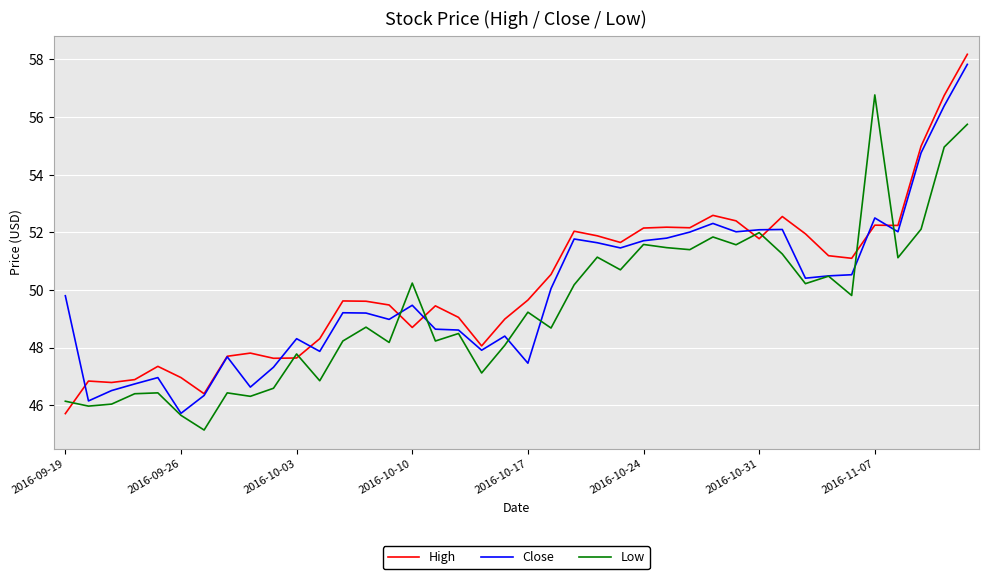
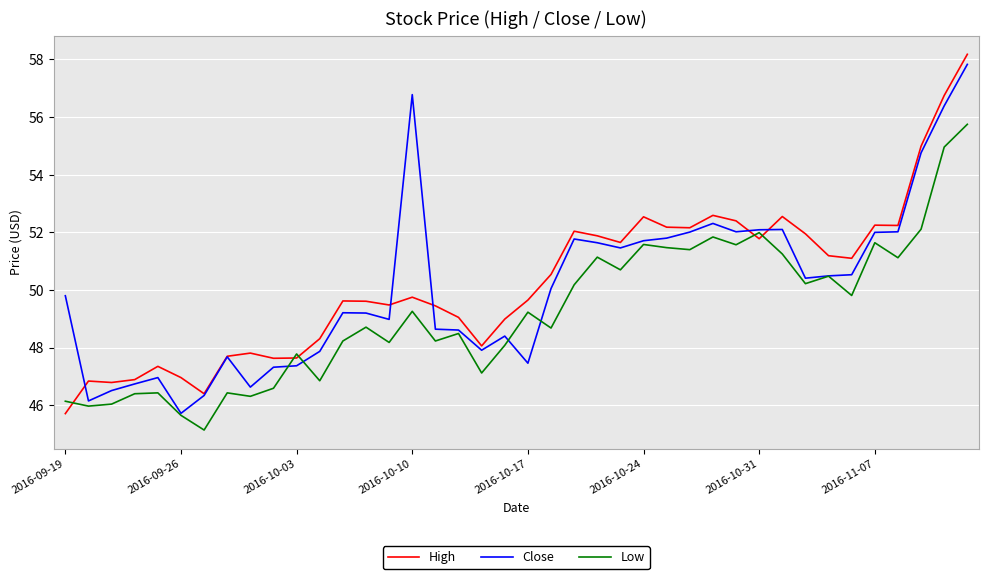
  {
    "High": {
      "2016-09-19": 45.7,
      "2016-09-26": 47.0,
      "2016-10-03": 47.6,
-     "2016-10-10": 48.7,
+     "2016-10-10": 49.8,
      "2016-10-17": 49.7,
-     "2016-10-24": 52.2,
+     "2016-10-24": 52.5,
      "2016-10-31": 51.8,
      "2016-11-07": 52.3
    },
    "Close": {
      "2016-09-19": 49.8,
-     "2016-10-03": 48.3,
-     "2016-10-10": 49.5,
+     "2016-10-03": 47.4,
+     "2016-10-10": 56.8,
      "2016-10-17": 47.5,
      "2016-10-24": 51.7,
      "2016-10-31": 52.1,
-     "2016-11-07": 52.5
+     "2016-11-07": 52.0
    },
    "Low": {
      "2016-09-19": 46.1,
      "2016-10-03": 47.8,
-     "2016-10-10": 50.2,
+     "2016-10-10": 49.3,
      "2016-10-17": 49.2,
      "2016-10-24": 51.6,
      "2016-10-31": 52.0,
-     "2016-11-07": 56.8
+     "2016-11-07": 51.6
    }
  }
